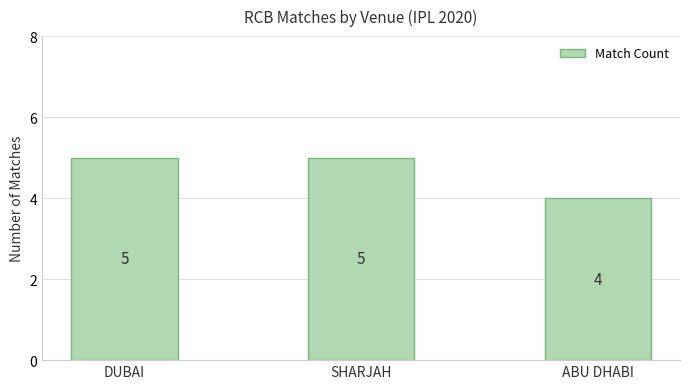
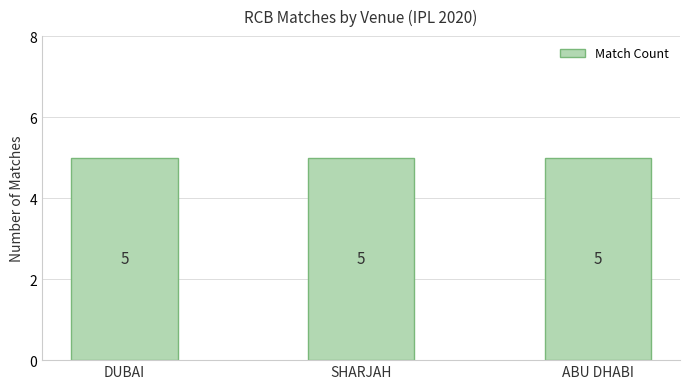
  {
    "DUBAI": 5,
    "SHARJAH": 5,
-   "ABU DHABI": 4
+   "ABU DHABI": 5
  }
